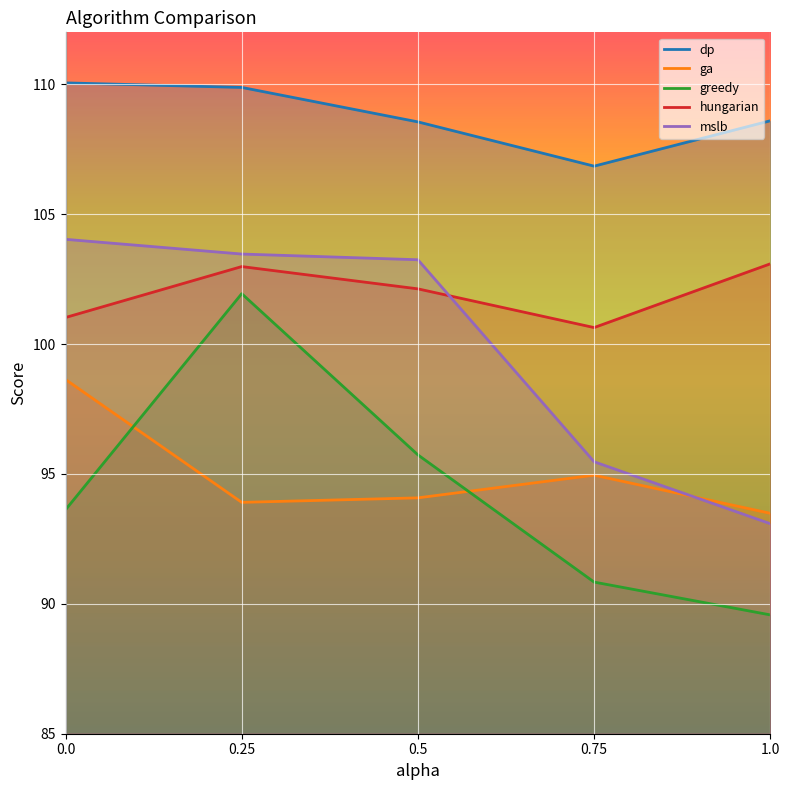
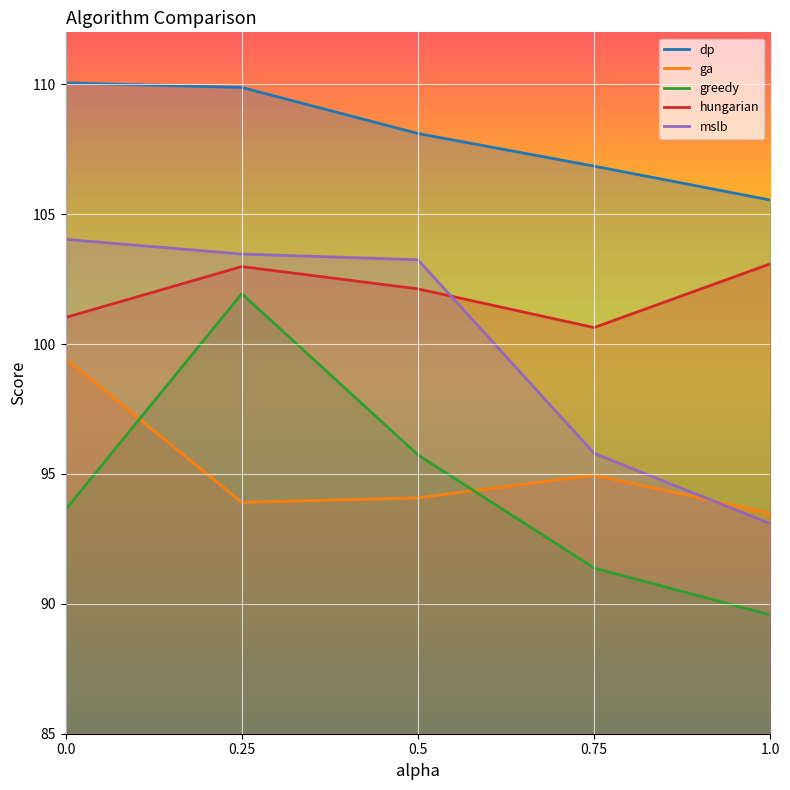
  {
    "dp": {
      "0.0": 110.1,
      "0.25": 109.9,
-     "0.5": 108.6,
+     "0.5": 108.1,
      "0.75": 106.8,
-     "1.0": 108.6
+     "1.0": 105.5
    },
    "ga": {
-     "0.0": 98.6,
+     "0.0": 99.4,
      "0.25": 93.9,
      "0.5": 94.1,
      "0.75": 95.0,
      "1.0": 93.5
    },
    "greedy": {
      "0.0": 93.6,
      "0.25": 101.9,
      "0.5": 95.7,
-     "0.75": 90.8,
+     "0.75": 91.4,
      "1.0": 89.6
    },
    "hungarian": {
      "0.0": 101.0,
      "0.25": 103.0,
      "0.5": 102.1,
      "0.75": 100.6,
      "1.0": 103.1
    },
    "mslb": {
      "0.0": 104.0,
      "0.25": 103.5,
      "0.5": 103.2,
-     "0.75": 95.5,
+     "0.75": 95.8,
      "1.0": 93.1
    }
  }
